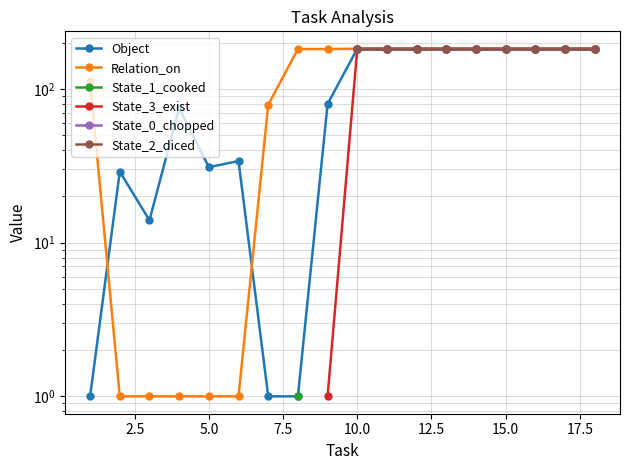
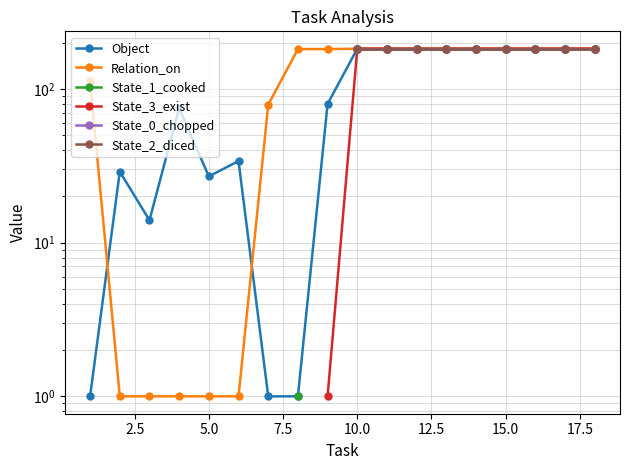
  {
    "Object": {
-     "5.0": 31
+     "5.0": 27
    },
    "Relation_on": {
      "5.0": 1
    }
  }
